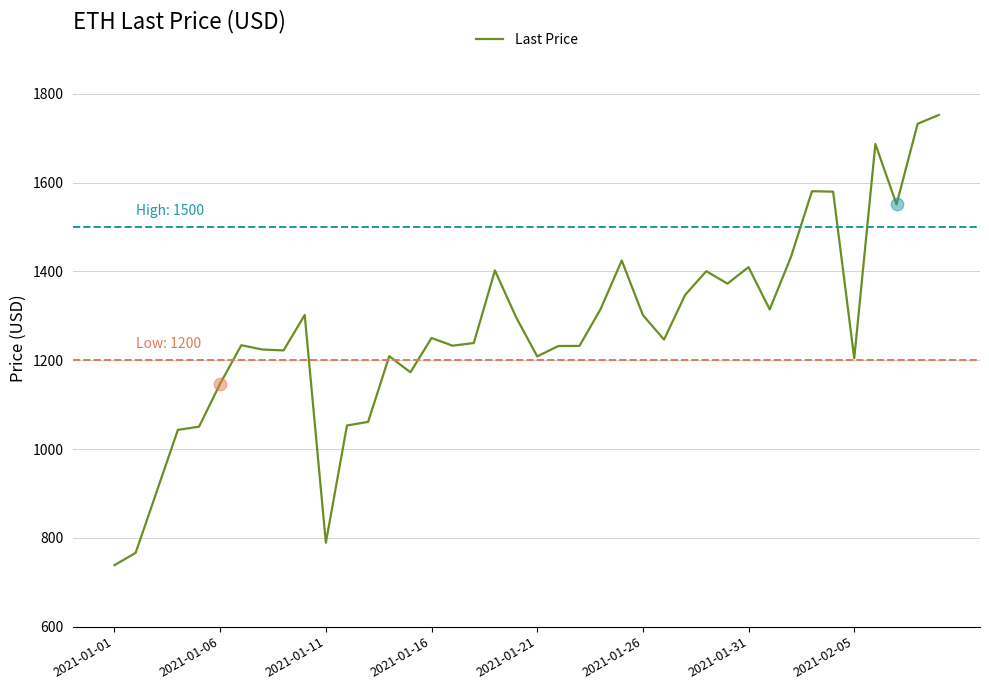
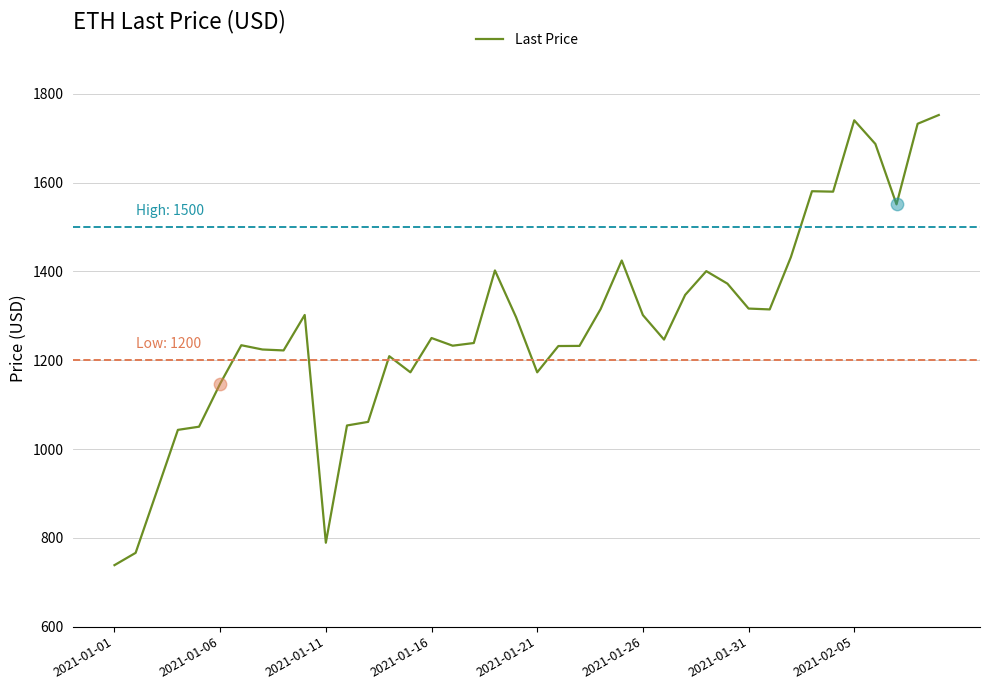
  {
    "Last Price": {
      "2021-01-01": 740,
      "2021-01-11": 790,
      "2021-01-16": 1250,
-     "2021-01-21": 1210,
+     "2021-01-21": 1170,
      "2021-01-26": 1300,
-     "2021-01-31": 1410,
-     "2021-02-05": 1200
+     "2021-01-31": 1320,
+     "2021-02-05": 1740
    }
  }
